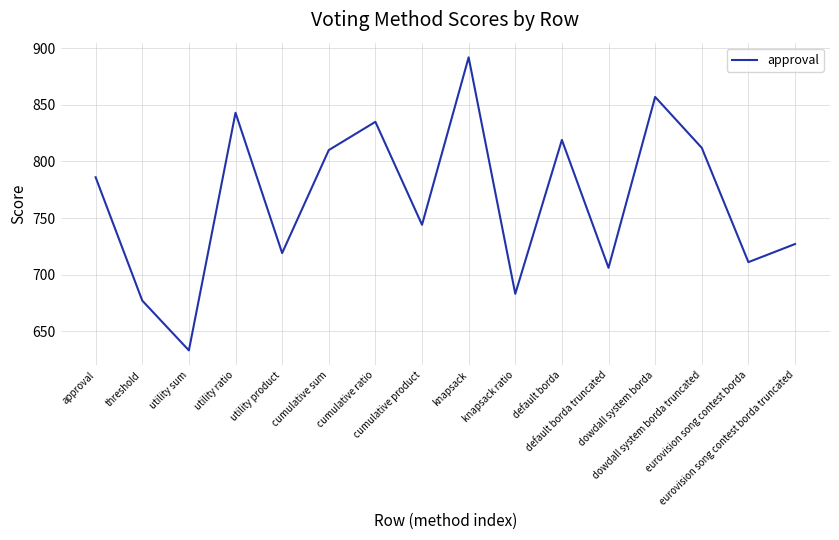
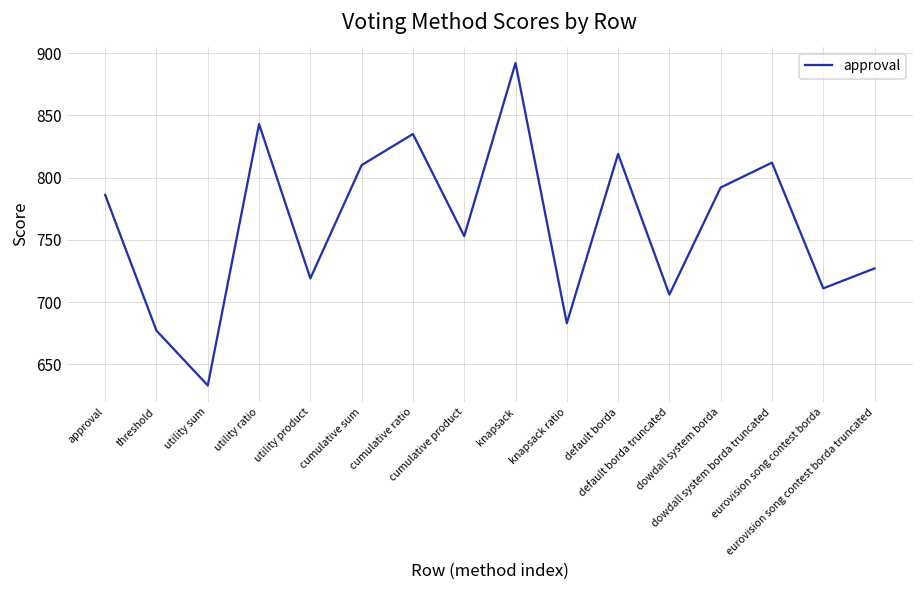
  {
    "approval": 786,
    "threshold": 677,
    "utility sum": 633,
    "utility ratio": 843,
    "utility product": 719,
    "cumulative sum": 810,
    "cumulative ratio": 835,
-   "cumulative product": 744,
+   "cumulative product": 753,
    "knapsack": 892,
    "knapsack ratio": 683,
    "default borda": 819,
    "default borda truncated": 706,
-   "dowdall system borda": 857,
+   "dowdall system borda": 792,
    "dowdall system borda truncated": 812,
    "eurovision song contest borda": 711,
    "eurovision song contest borda truncated": 727
  }
